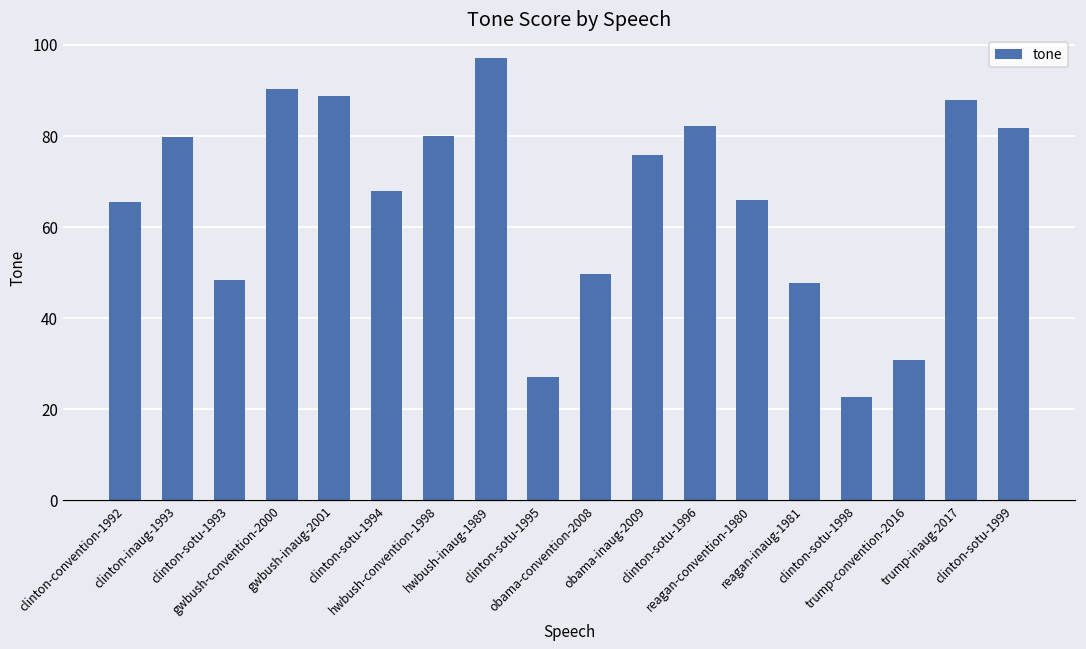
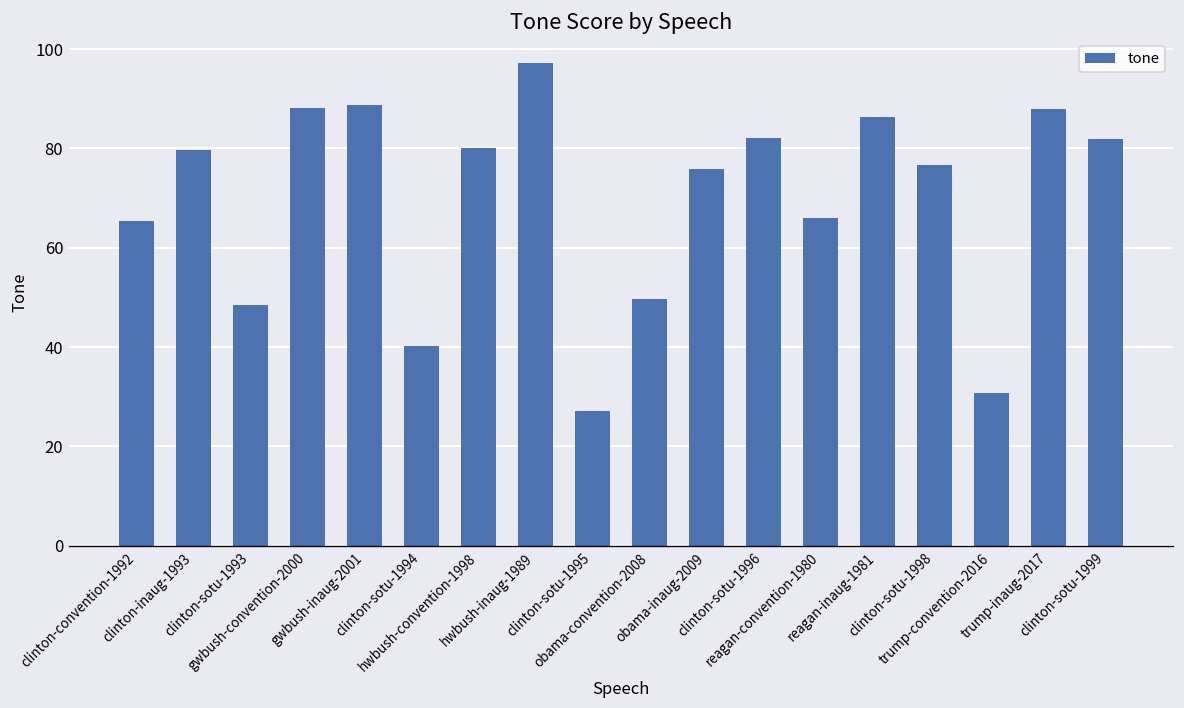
  {
    "clinton-convention-1992": 65,
    "clinton-inaug-1993": 80,
    "clinton-sotu-1993": 48,
-   "gwbush-convention-2000": 90,
+   "gwbush-convention-2000": 88,
    "gwbush-inaug-2001": 89,
-   "clinton-sotu-1994": 68,
+   "clinton-sotu-1994": 40,
    "hwbush-convention-1998": 80,
    "hwbush-inaug-1989": 97,
    "clinton-sotu-1995": 27,
    "obama-convention-2008": 50,
    "obama-inaug-2009": 76,
    "clinton-sotu-1996": 82,
    "reagan-convention-1980": 66,
-   "reagan-inaug-1981": 48,
-   "clinton-sotu-1998": 23,
+   "reagan-inaug-1981": 86,
+   "clinton-sotu-1998": 77,
    "trump-convention-2016": 31,
    "trump-inaug-2017": 88,
    "clinton-sotu-1999": 82
  }
